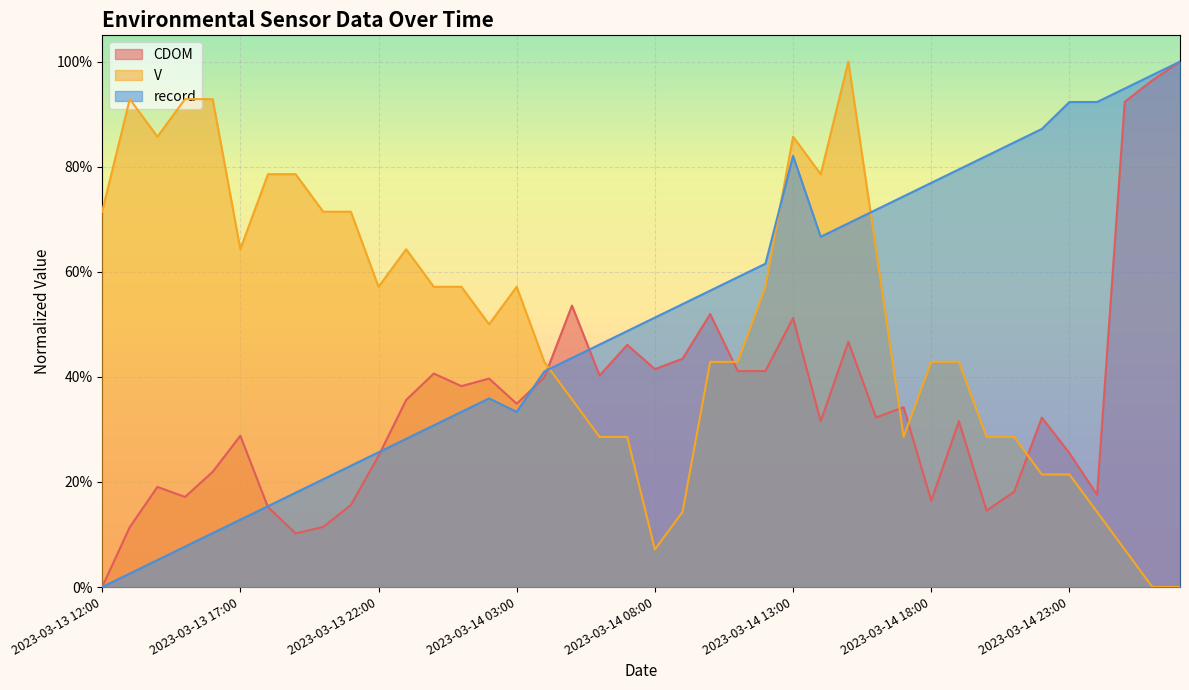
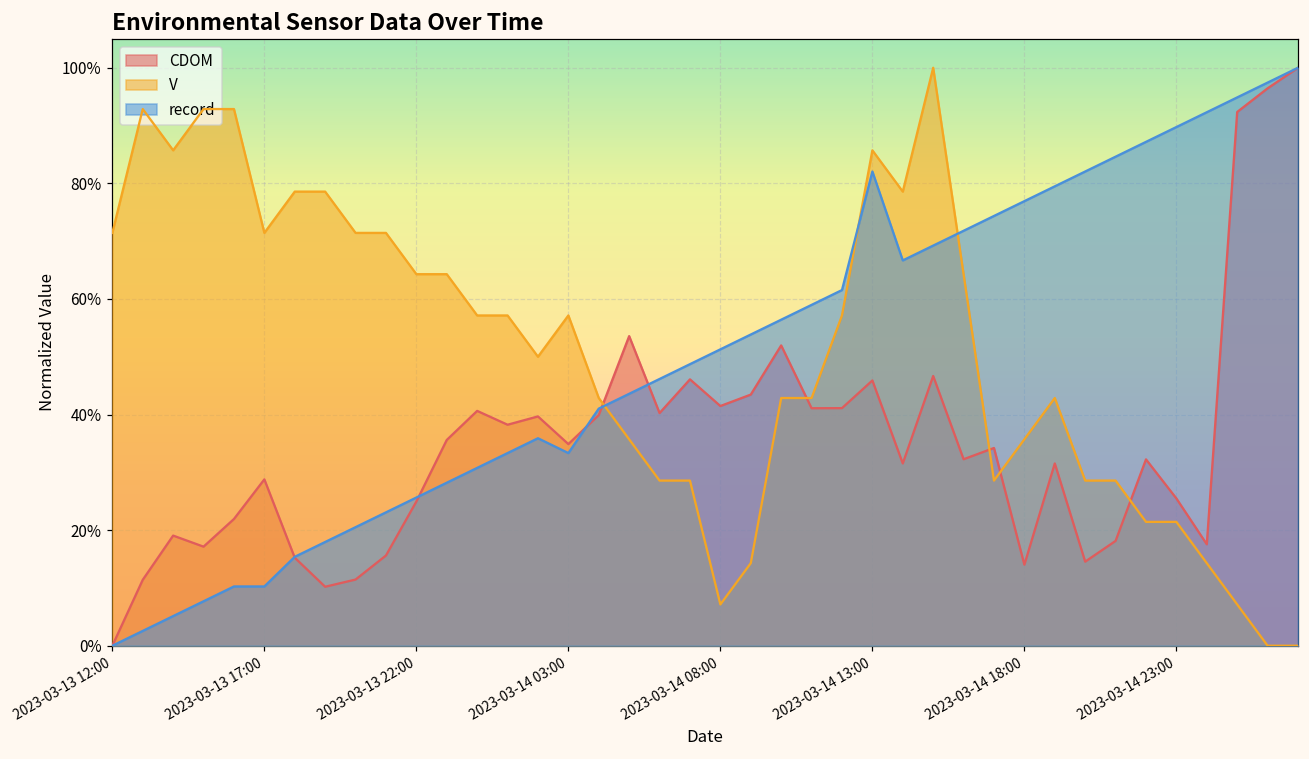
  {
    "CDOM": {
      "2023-03-13 17:00": "29%",
      "2023-03-13 22:00": "25%",
      "2023-03-14 03:00": "35%",
      "2023-03-14 08:00": "41%",
-     "2023-03-14 13:00": "51%",
-     "2023-03-14 18:00": "16%",
+     "2023-03-14 13:00": "46%",
+     "2023-03-14 18:00": "14%",
      "2023-03-14 23:00": "25%"
    },
    "V": {
      "2023-03-13 12:00": "71%",
-     "2023-03-13 17:00": "64%",
-     "2023-03-13 22:00": "57%",
+     "2023-03-13 17:00": "71%",
+     "2023-03-13 22:00": "64%",
      "2023-03-14 03:00": "57%",
      "2023-03-14 08:00": "7%",
      "2023-03-14 13:00": "86%",
-     "2023-03-14 18:00": "43%",
+     "2023-03-14 18:00": "36%",
      "2023-03-14 23:00": "21%"
    },
    "record": {
-     "2023-03-13 17:00": "13%",
+     "2023-03-13 17:00": "10%",
      "2023-03-13 22:00": "26%",
      "2023-03-14 03:00": "33%",
      "2023-03-14 08:00": "51%",
      "2023-03-14 13:00": "82%",
      "2023-03-14 18:00": "77%",
-     "2023-03-14 23:00": "92%"
+     "2023-03-14 23:00": "90%"
    }
  }
